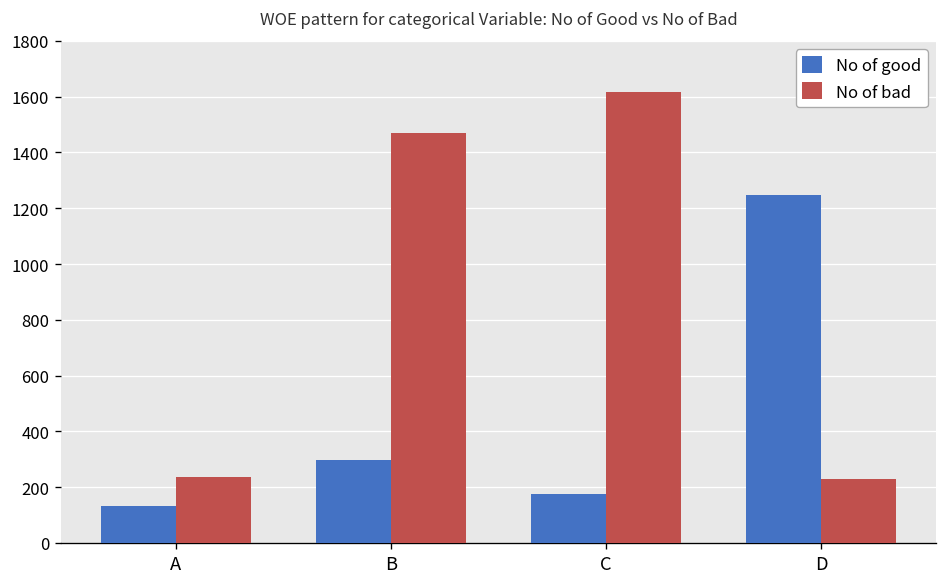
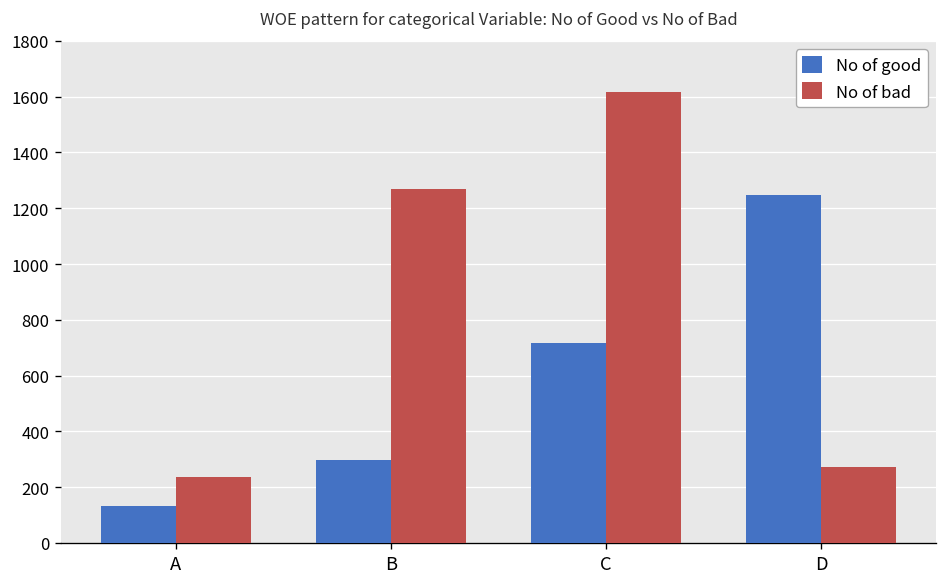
  {
    "No of good": {
      "A": 130,
      "B": 300,
-     "C": 180,
+     "C": 720,
      "D": 1250
    },
    "No of bad": {
      "A": 240,
-     "B": 1470,
+     "B": 1270,
      "C": 1620,
-     "D": 230
+     "D": 270
    }
  }
